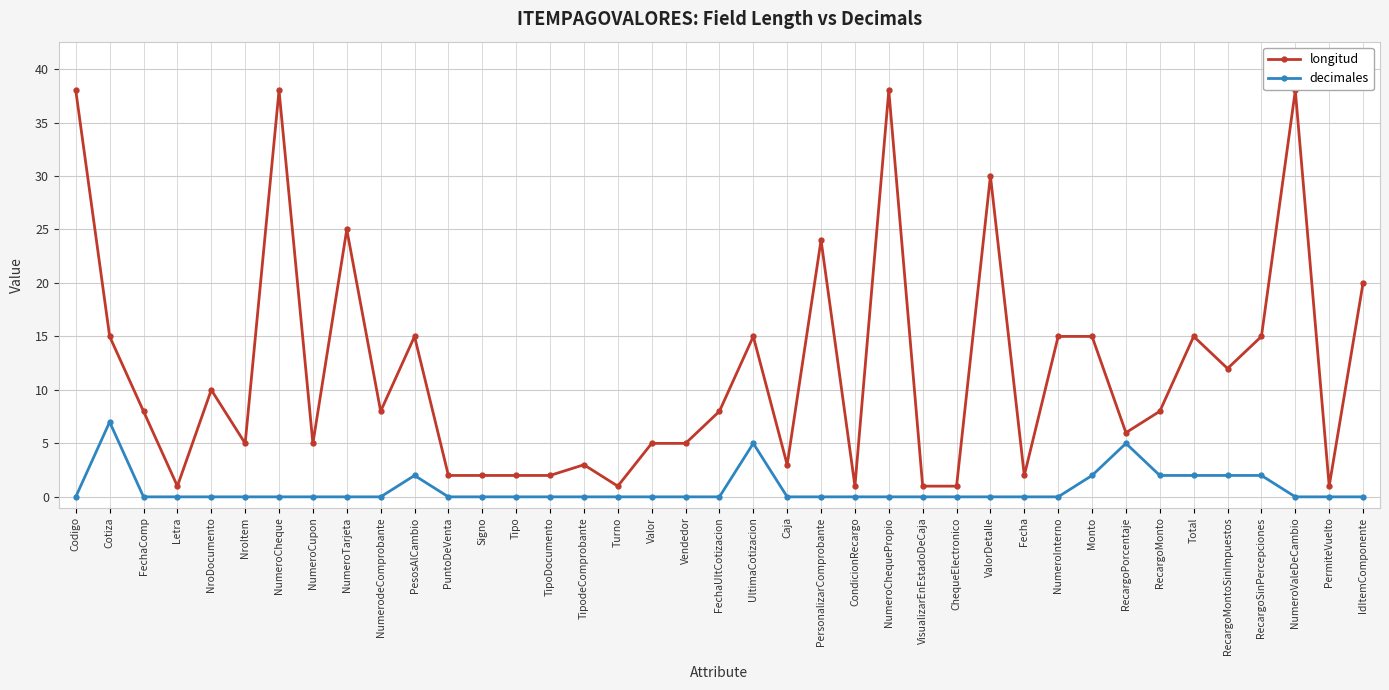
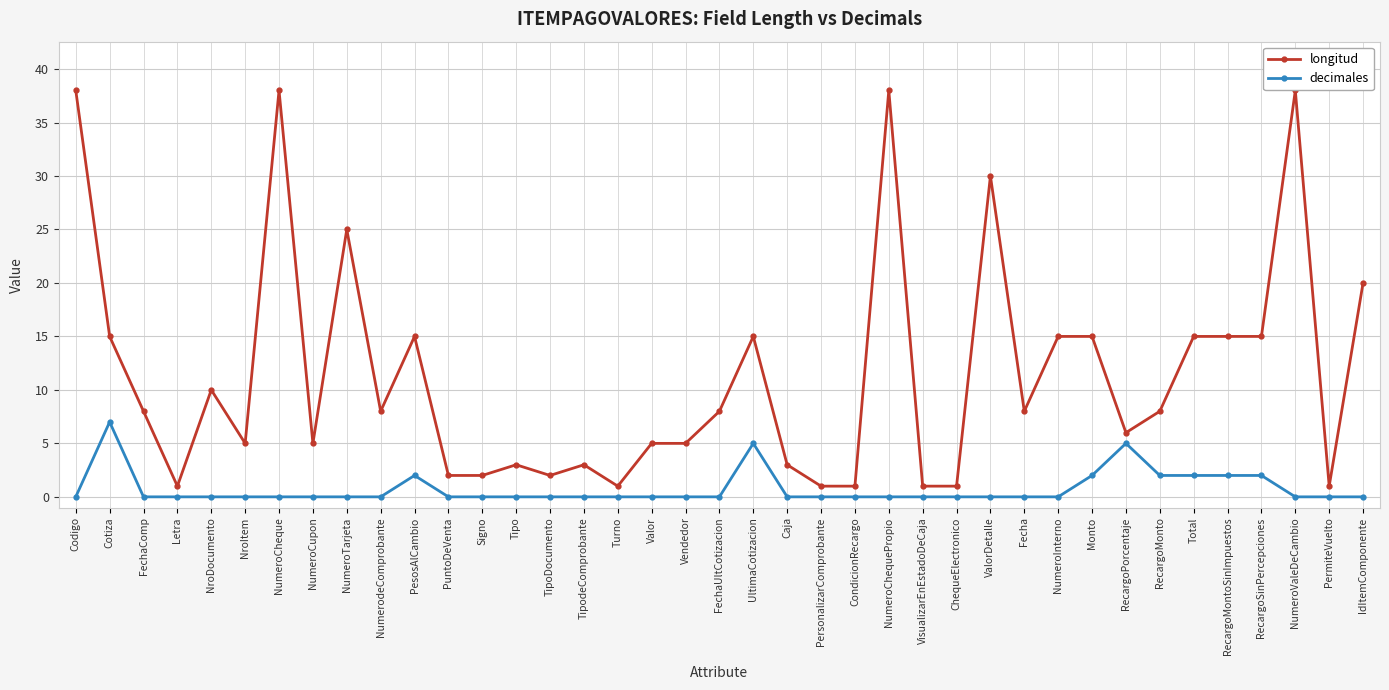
  {
    "longitud": {
      "Codigo": 38,
      "Cotiza": 15,
      "FechaComp": 8,
      "Letra": 1,
      "NroDocumento": 10,
      "NroItem": 5,
      "NumeroCheque": 38,
      "NumeroCupon": 5,
      "NumeroTarjeta": 25,
      "NumerodeComprobante": 8,
      "PesosAlCambio": 15,
      "PuntoDeVenta": 2,
      "Signo": 2,
-     "Tipo": 2,
+     "Tipo": 3,
      "TipoDocumento": 2,
      "TipodeComprobante": 3,
      "Turno": 1,
      "Valor": 5,
      "Vendedor": 5,
      "FechaUltCotizacion": 8,
      "UltimaCotizacion": 15,
      "Caja": 3,
-     "PersonalizarComprobante": 24,
+     "PersonalizarComprobante": 1,
      "CondicionRecargo": 1,
      "NumeroChequePropio": 38,
      "VisualizarEnEstadoDeCaja": 1,
      "ChequeElectronico": 1,
      "ValorDetalle": 30,
-     "Fecha": 2,
+     "Fecha": 8,
      "NumeroInterno": 15,
      "Monto": 15,
      "RecargoPorcentaje": 6,
      "RecargoMonto": 8,
      "Total": 15,
-     "RecargoMontoSinImpuestos": 12,
+     "RecargoMontoSinImpuestos": 15,
      "RecargoSinPercepciones": 15,
      "NumeroValeDeCambio": 38,
      "PermiteVuelto": 1,
      "IdItemComponente": 20
    },
    "decimales": {
      "Codigo": 0,
      "Cotiza": 7,
      "FechaComp": 0,
      "Letra": 0,
      "NroDocumento": 0,
      "NroItem": 0,
      "NumeroCheque": 0,
      "NumeroCupon": 0,
      "NumeroTarjeta": 0,
      "NumerodeComprobante": 0,
      "PesosAlCambio": 2,
      "PuntoDeVenta": 0,
      "Signo": 0,
      "Tipo": 0,
      "TipoDocumento": 0,
      "TipodeComprobante": 0,
      "Turno": 0,
      "Valor": 0,
      "Vendedor": 0,
      "FechaUltCotizacion": 0,
      "UltimaCotizacion": 5,
      "Caja": 0,
      "PersonalizarComprobante": 0,
      "CondicionRecargo": 0,
      "NumeroChequePropio": 0,
      "VisualizarEnEstadoDeCaja": 0,
      "ChequeElectronico": 0,
      "ValorDetalle": 0,
      "Fecha": 0,
      "NumeroInterno": 0,
      "Monto": 2,
      "RecargoPorcentaje": 5,
      "RecargoMonto": 2,
      "Total": 2,
      "RecargoMontoSinImpuestos": 2,
      "RecargoSinPercepciones": 2,
      "NumeroValeDeCambio": 0,
      "PermiteVuelto": 0,
      "IdItemComponente": 0
    }
  }
